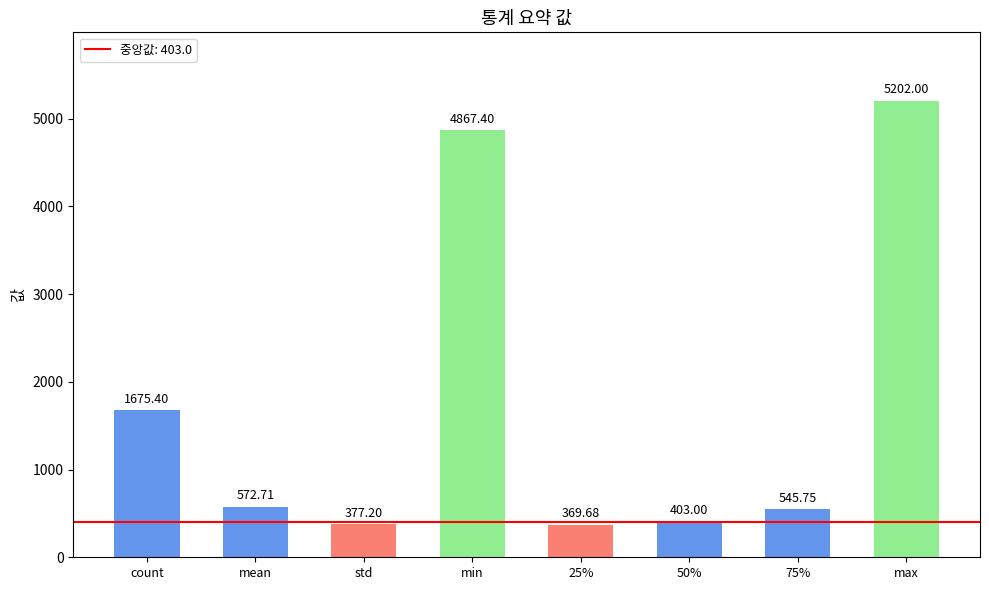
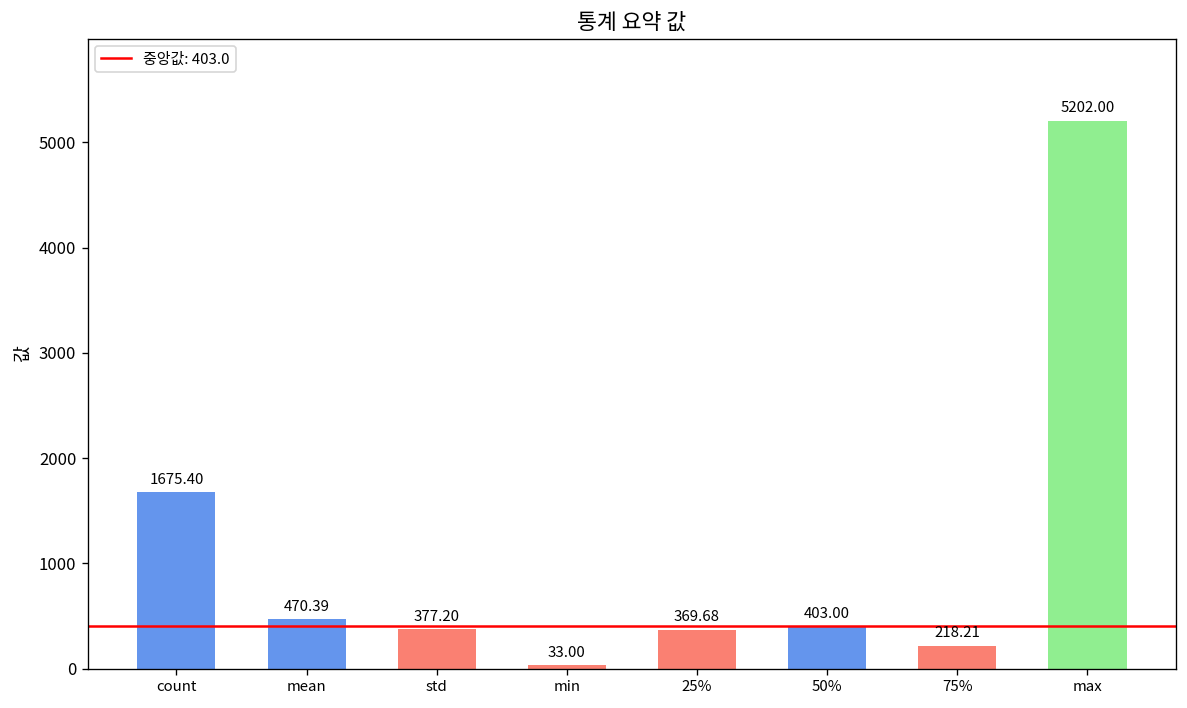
  {
    "count": 1675.40,
-   "mean": 572.71,
+   "mean": 470.39,
    "std": 377.20,
-   "min": 4867.40,
+   "min": 33.00,
    "25%": 369.68,
    "50%": 403.00,
-   "75%": 545.75,
+   "75%": 218.21,
    "max": 5202.00
  }
